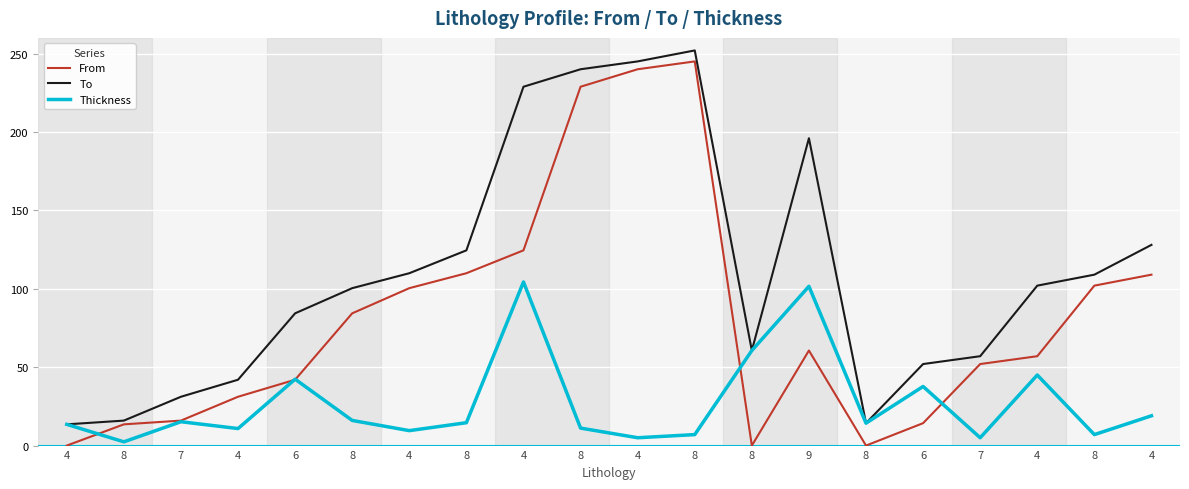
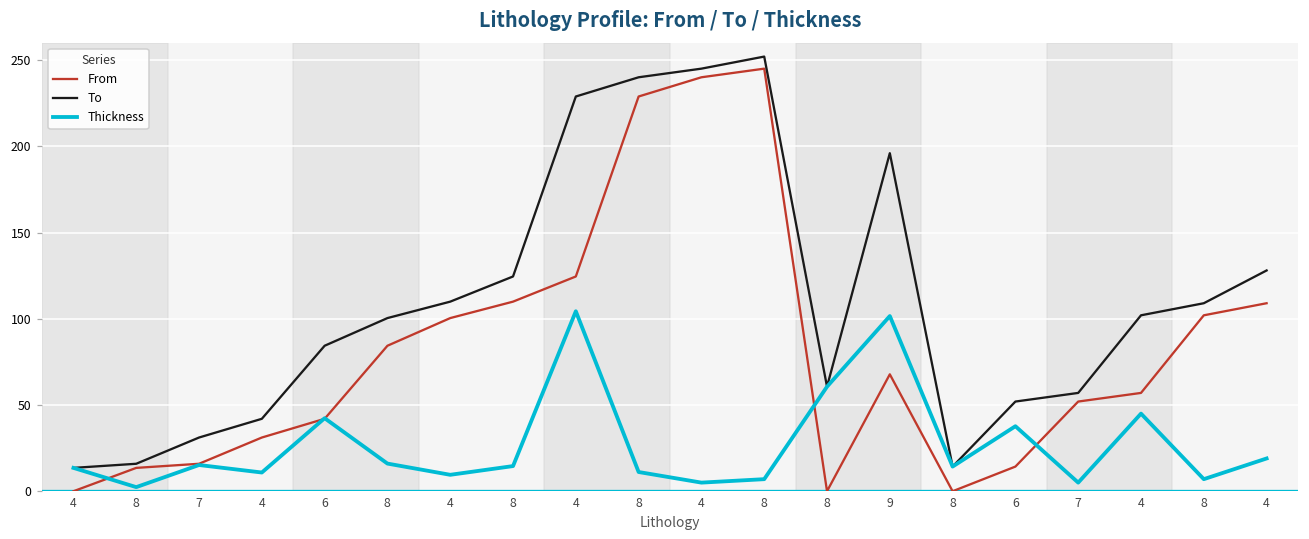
  {
    "From": {
-     "9": 61
+     "9": 68
    },
    "To": {
      "9": 196
    },
    "Thickness": {
      "9": 102
    }
  }
